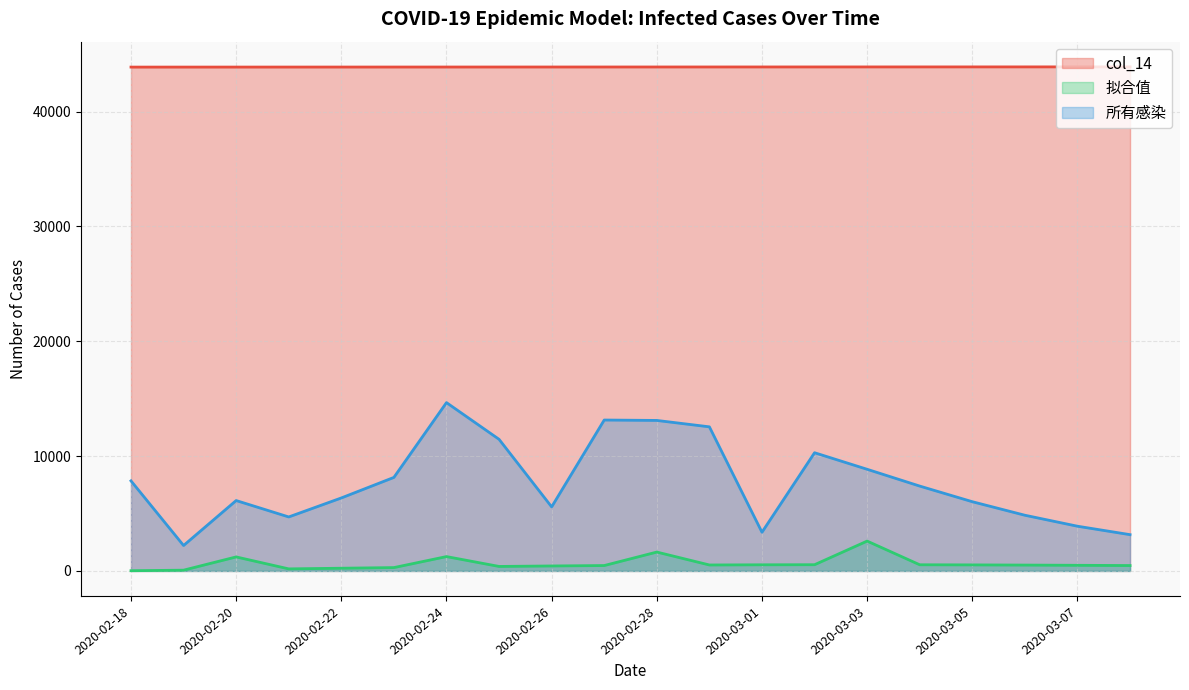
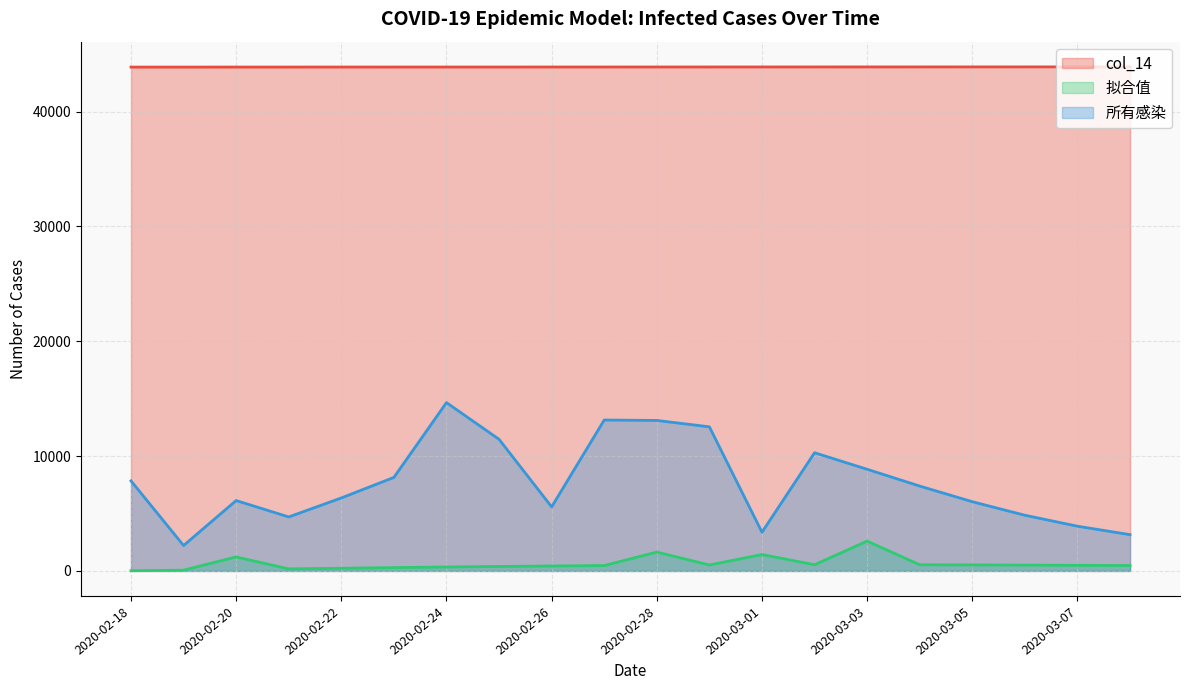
  {
    "col_14": {
      "2020-02-18": 43900,
      "2020-02-20": 43900,
      "2020-02-22": 43900,
      "2020-02-24": 43900,
      "2020-02-26": 43900,
      "2020-02-28": 43900,
      "2020-03-01": 43900,
      "2020-03-03": 43900,
      "2020-03-05": 43900
    },
    "拟合值": {
      "2020-02-18": 0,
      "2020-02-20": 1200,
      "2020-02-22": 200,
-     "2020-02-24": 1300,
+     "2020-02-24": 300,
      "2020-02-26": 400,
      "2020-02-28": 1600,
-     "2020-03-01": 500,
+     "2020-03-01": 1400,
      "2020-03-03": 2600,
      "2020-03-05": 500,
      "2020-03-07": 500
    },
    "所有感染": {
      "2020-02-18": 7800,
      "2020-02-20": 6100,
      "2020-02-22": 6400,
      "2020-02-24": 14700,
      "2020-02-26": 5600,
      "2020-02-28": 13100,
      "2020-03-01": 3400,
      "2020-03-03": 8900,
      "2020-03-05": 6000,
      "2020-03-07": 3900
    }
  }
